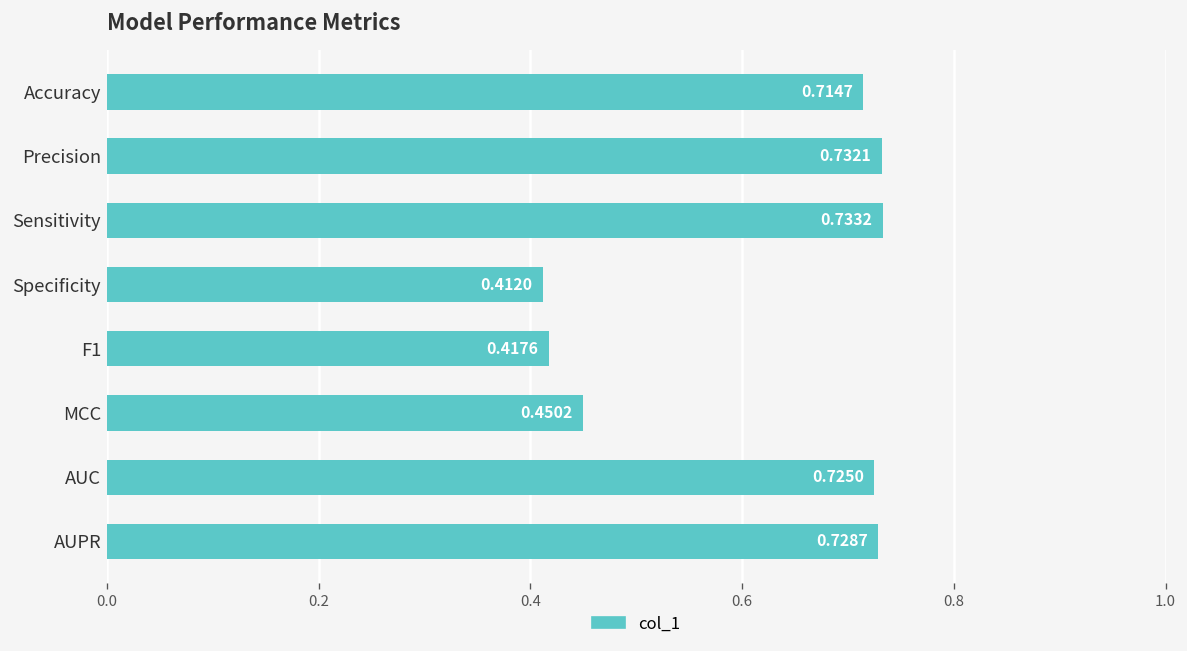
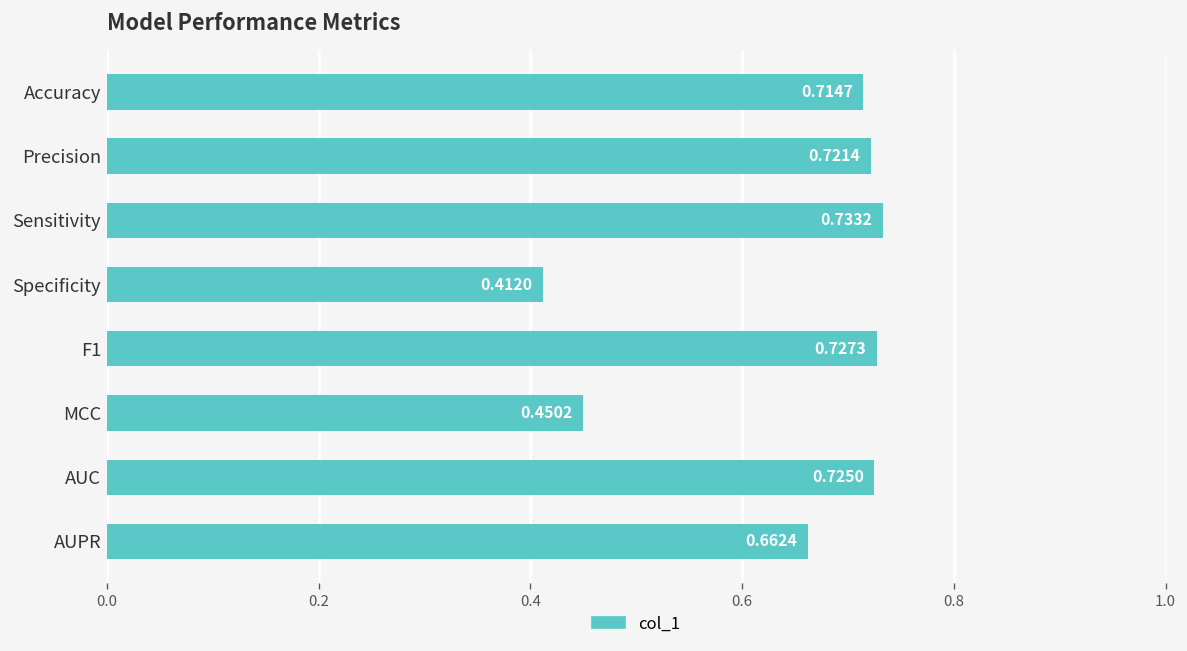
  {
    "Accuracy": 0.7147,
-   "Precision": 0.7321,
+   "Precision": 0.7214,
    "Sensitivity": 0.7332,
    "Specificity": 0.4120,
-   "F1": 0.4176,
+   "F1": 0.7273,
    "MCC": 0.4502,
    "AUC": 0.7250,
-   "AUPR": 0.7287
+   "AUPR": 0.6624
  }
